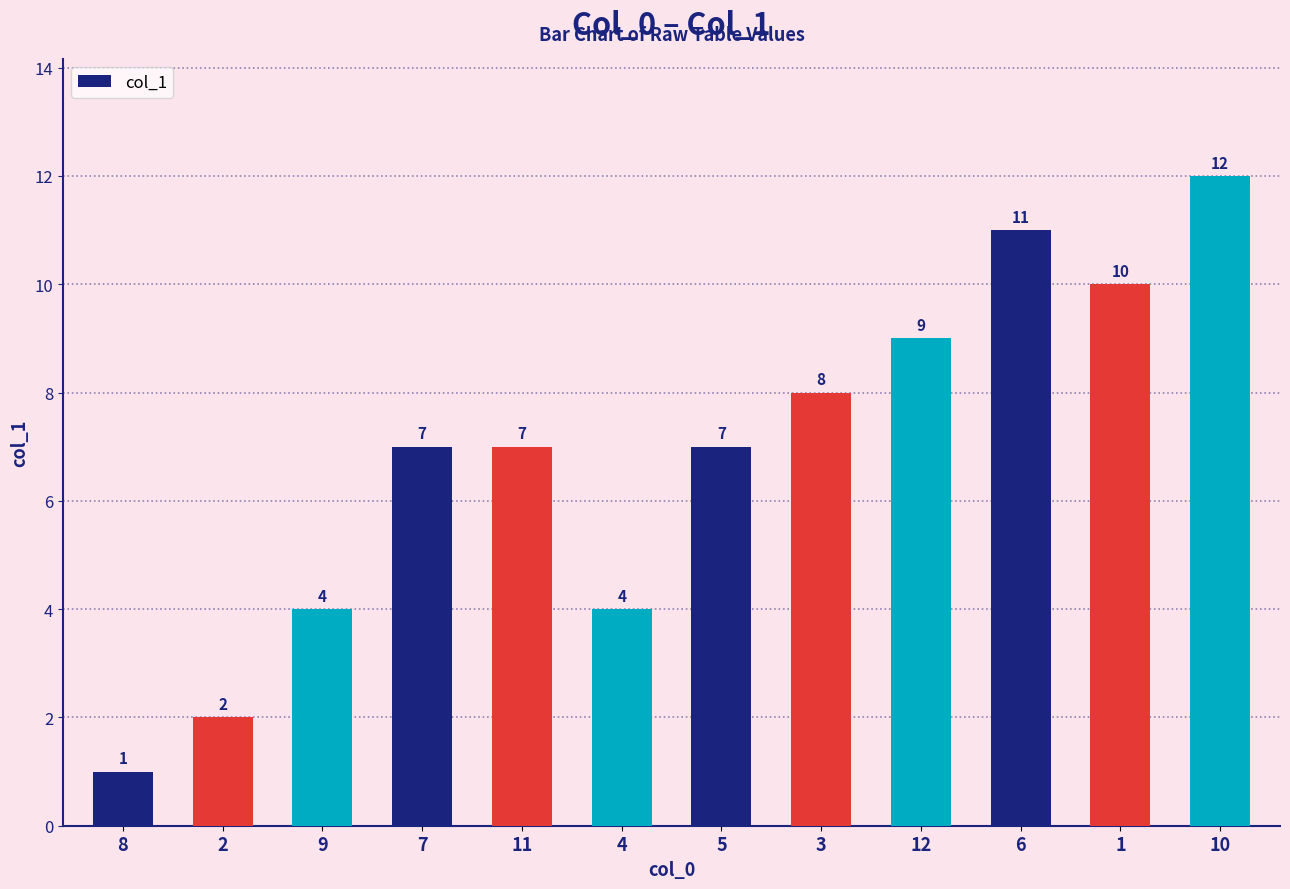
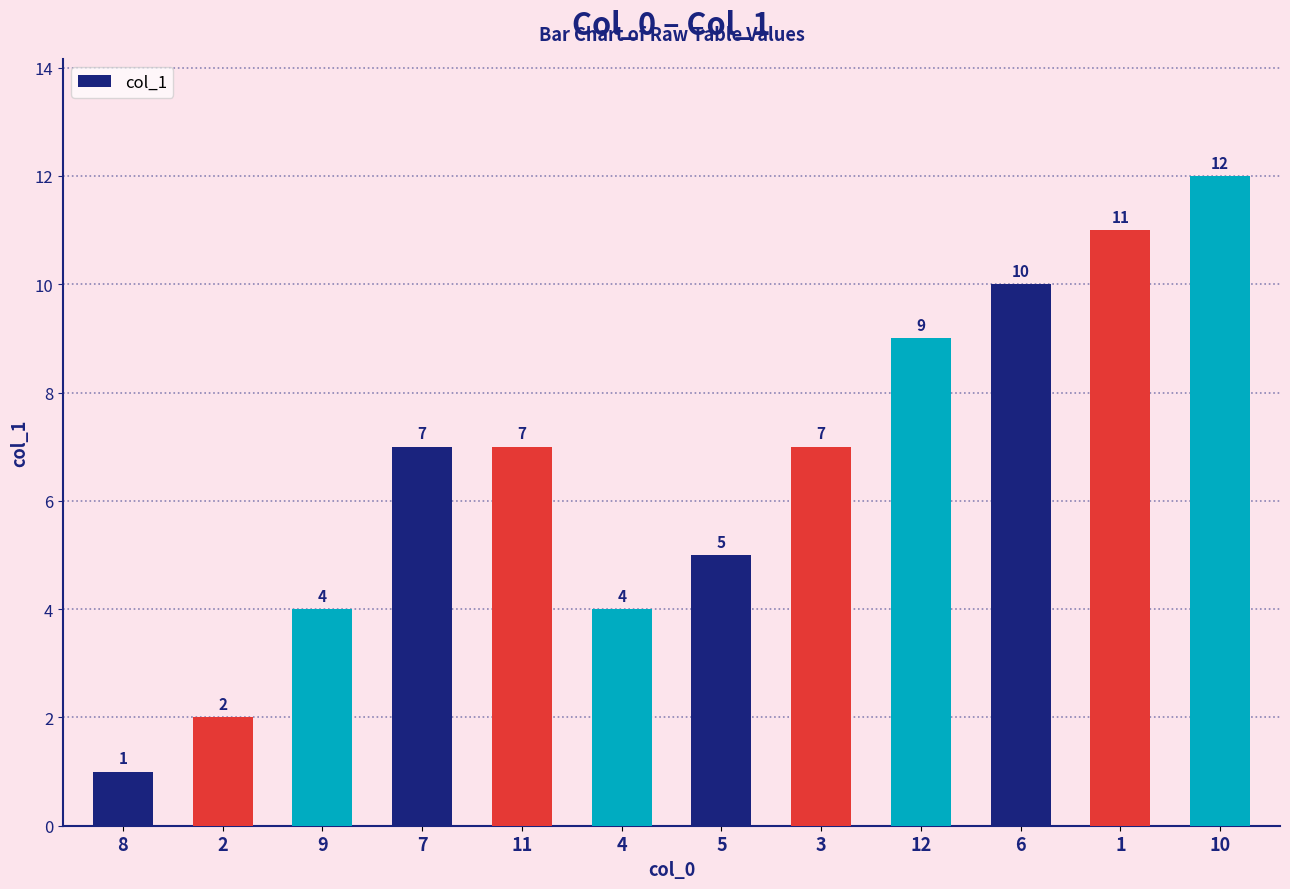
  {
    "8": 1,
    "2": 2,
    "9": 4,
    "7": 7,
    "11": 7,
    "4": 4,
-   "5": 7,
-   "3": 8,
+   "5": 5,
+   "3": 7,
    "12": 9,
-   "6": 11,
-   "1": 10,
+   "6": 10,
+   "1": 11,
    "10": 12
  }
